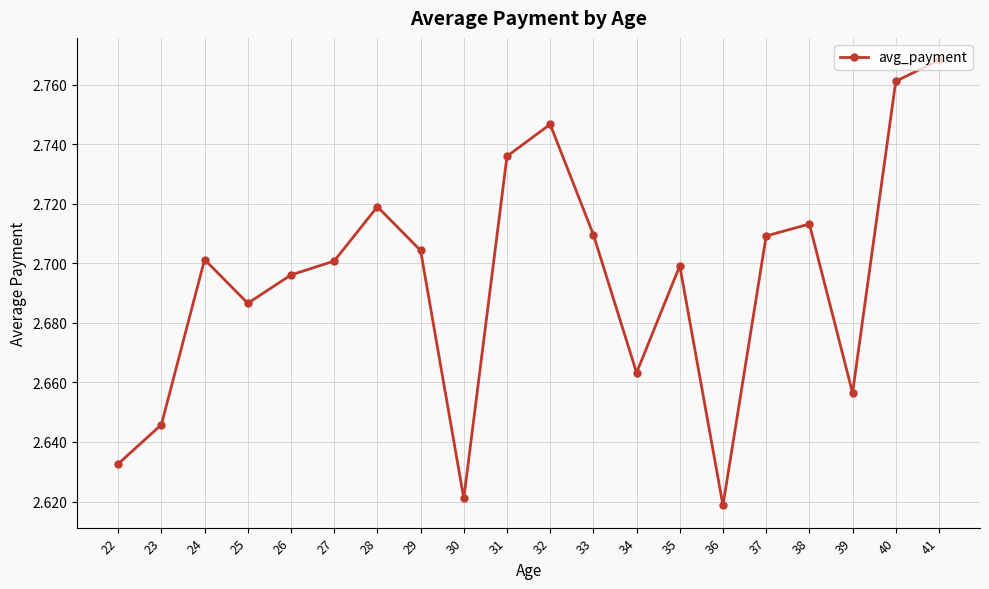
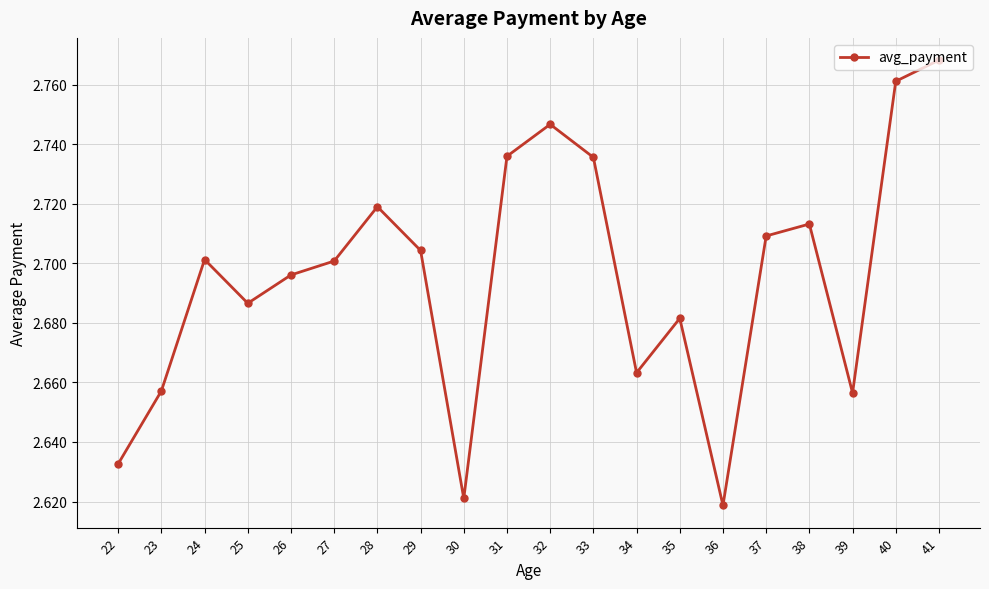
  {
    "22": 2.633,
-   "23": 2.646,
+   "23": 2.657,
    "24": 2.701,
    "25": 2.687,
    "26": 2.696,
    "27": 2.701,
    "28": 2.719,
    "29": 2.704,
    "30": 2.621,
    "31": 2.736,
    "32": 2.747,
-   "33": 2.710,
+   "33": 2.736,
    "34": 2.663,
-   "35": 2.699,
+   "35": 2.682,
    "36": 2.619,
    "37": 2.709,
    "38": 2.713,
    "39": 2.656,
    "40": 2.761
  }
